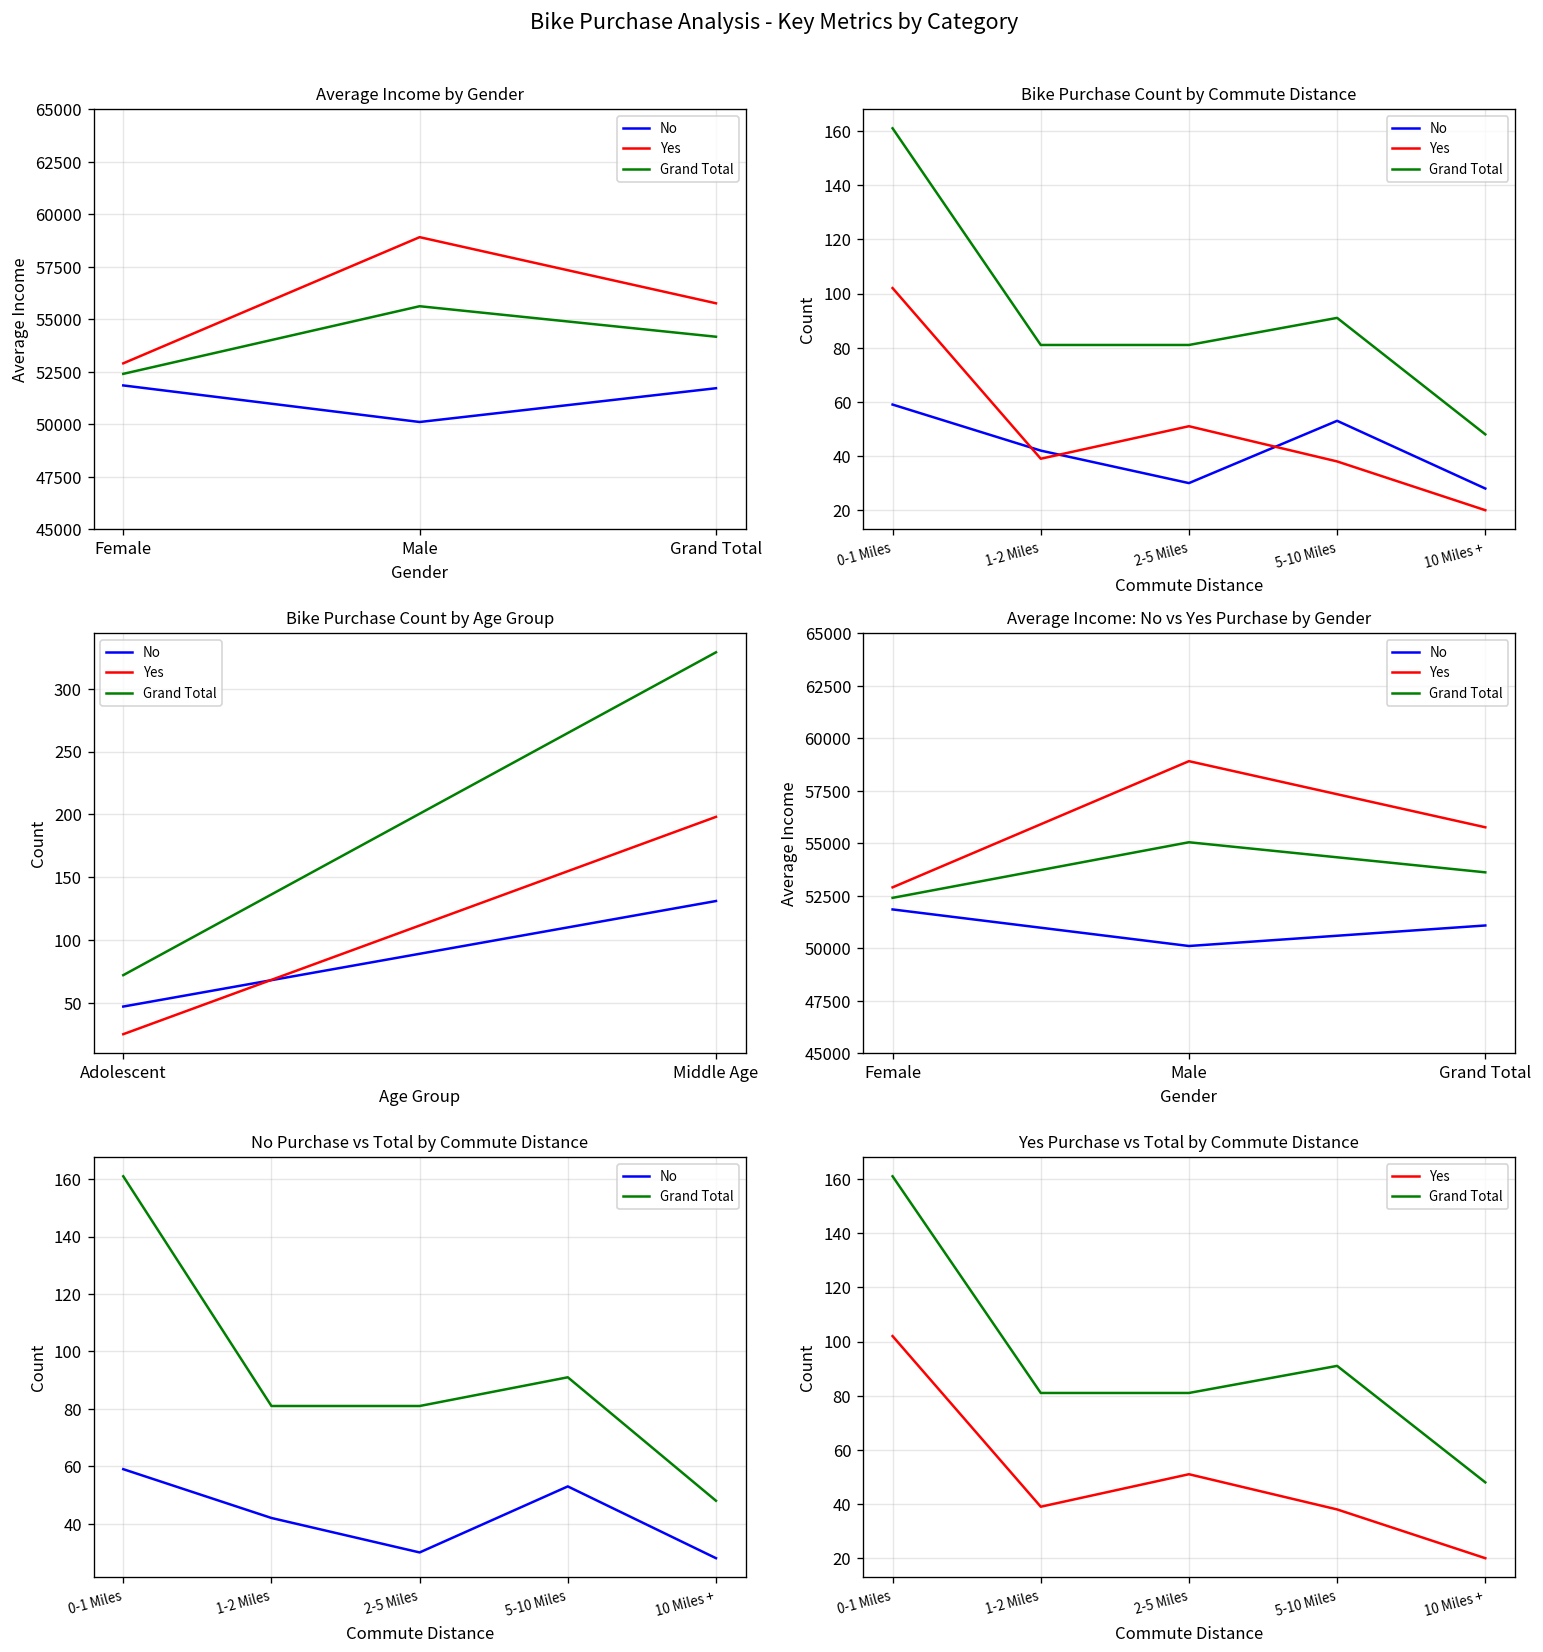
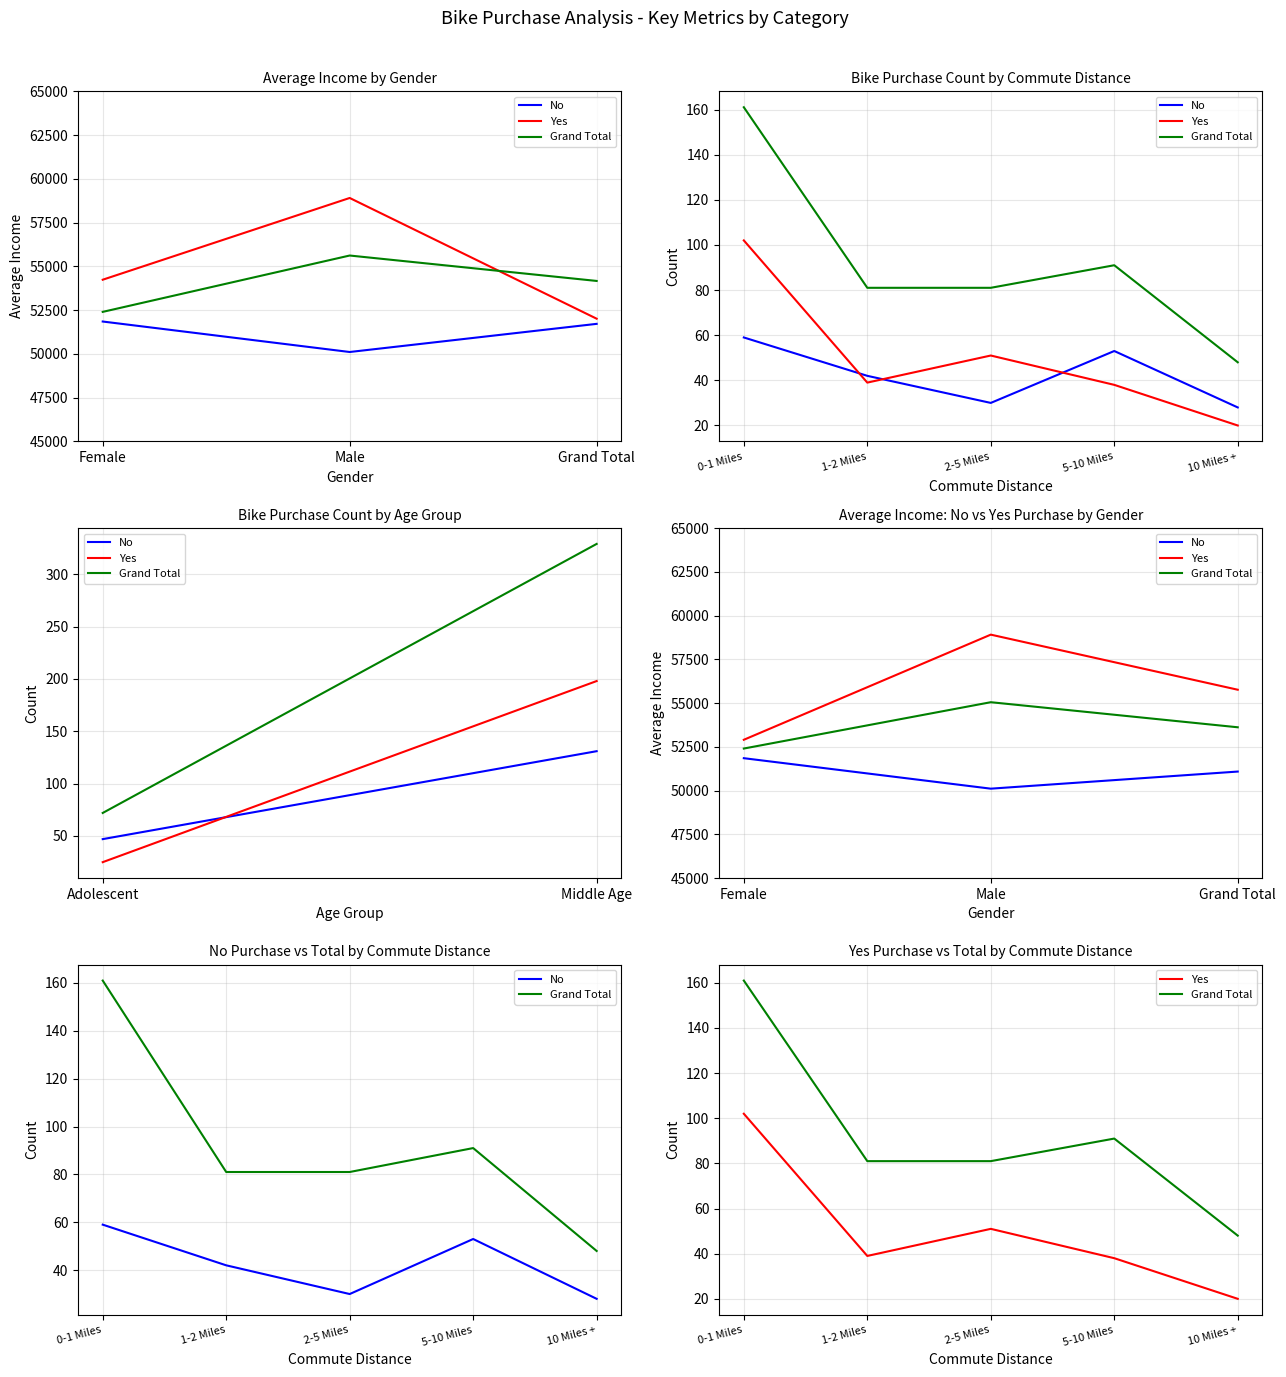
  {
    "Average Income by Gender": {
      "No": {
        "Female": 51800,
        "Male": 50100,
        "Grand Total": 51700
      },
      "Yes": {
-       "Female": 52900,
+       "Female": 54200,
        "Male": 58900,
-       "Grand Total": 55800
+       "Grand Total": 52000
      },
      "Grand Total": {
        "Female": 52400,
        "Male": 55600,
        "Grand Total": 54200
      }
    },
    "Bike Purchase Count by Commute Distance": {
      "No": {
        "0-1 Miles": 59,
        "1-2 Miles": 42,
        "2-5 Miles": 30,
        "5-10 Miles": 53,
        "10 Miles +": 28
      },
      "Yes": {
        "0-1 Miles": 102,
        "1-2 Miles": 39,
        "2-5 Miles": 51,
        "5-10 Miles": 38,
        "10 Miles +": 20
      },
      "Grand Total": {
        "0-1 Miles": 161,
        "1-2 Miles": 81,
        "2-5 Miles": 81,
        "5-10 Miles": 91,
        "10 Miles +": 48
      }
    },
    "Bike Purchase Count by Age Group": {
      "No": {
        "Adolescent": 47,
        "Middle Age": 131
      },
      "Yes": {
        "Adolescent": 25,
        "Middle Age": 198
      },
      "Grand Total": {
        "Adolescent": 72,
        "Middle Age": 329
      }
    },
    "Average Income: No vs Yes Purchase by Gender": {
      "No": {
        "Female": 51800,
        "Male": 50100,
        "Grand Total": 51100
      },
      "Yes": {
        "Female": 52900,
        "Male": 58900,
        "Grand Total": 55800
      },
      "Grand Total": {
        "Female": 52400,
        "Male": 55000,
        "Grand Total": 53600
      }
    },
    "No Purchase vs Total by Commute Distance": {
      "No": {
        "0-1 Miles": 59,
        "1-2 Miles": 42,
        "2-5 Miles": 30,
        "5-10 Miles": 53,
        "10 Miles +": 28
      },
      "Grand Total": {
        "0-1 Miles": 161,
        "1-2 Miles": 81,
        "2-5 Miles": 81,
        "5-10 Miles": 91,
        "10 Miles +": 48
      }
    },
    "Yes Purchase vs Total by Commute Distance": {
      "Yes": {
        "0-1 Miles": 102,
        "1-2 Miles": 39,
        "2-5 Miles": 51,
        "5-10 Miles": 38,
        "10 Miles +": 20
      },
      "Grand Total": {
        "0-1 Miles": 161,
        "1-2 Miles": 81,
        "2-5 Miles": 81,
        "5-10 Miles": 91,
        "10 Miles +": 48
      }
    }
  }
